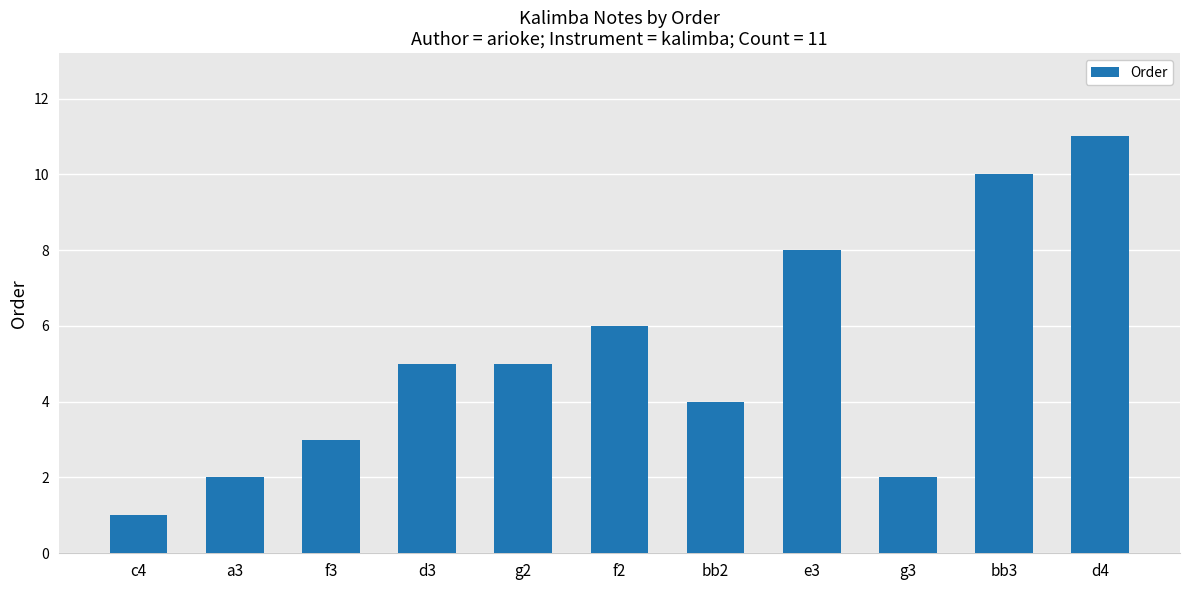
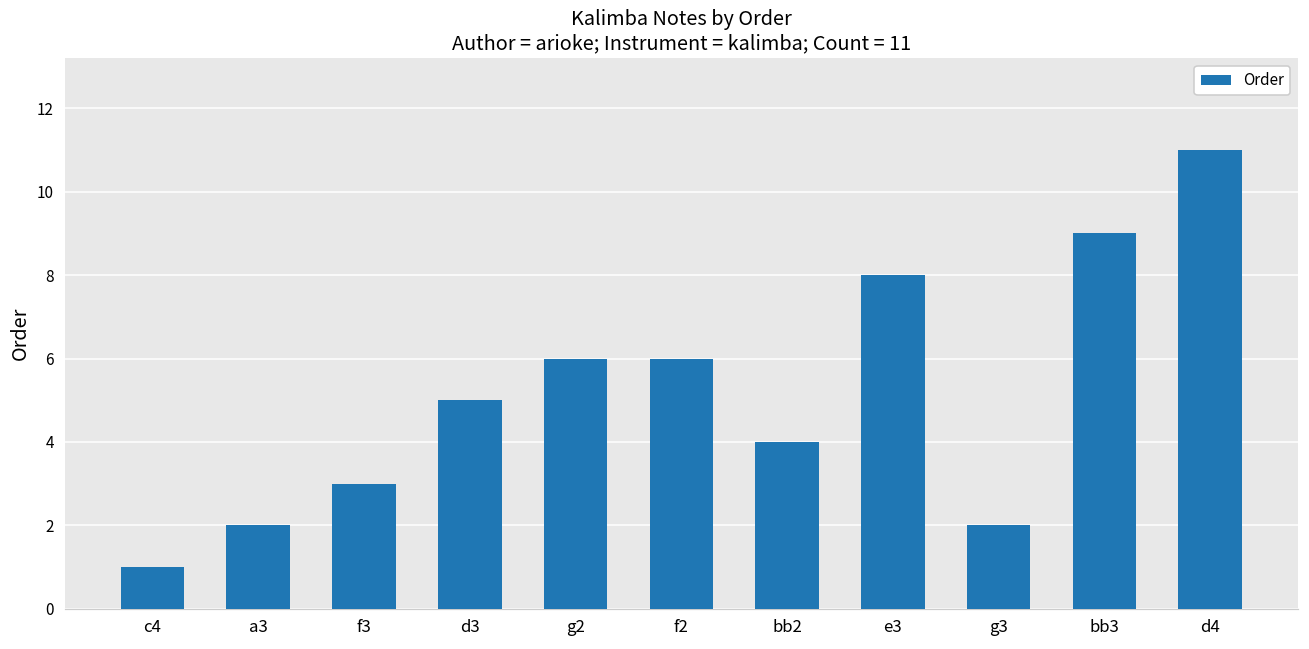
  {
    "c4": 1,
    "a3": 2,
    "f3": 3,
    "d3": 5,
-   "g2": 5,
+   "g2": 6,
    "f2": 6,
    "bb2": 4,
    "e3": 8,
    "g3": 2,
-   "bb3": 10,
+   "bb3": 9,
    "d4": 11
  }
